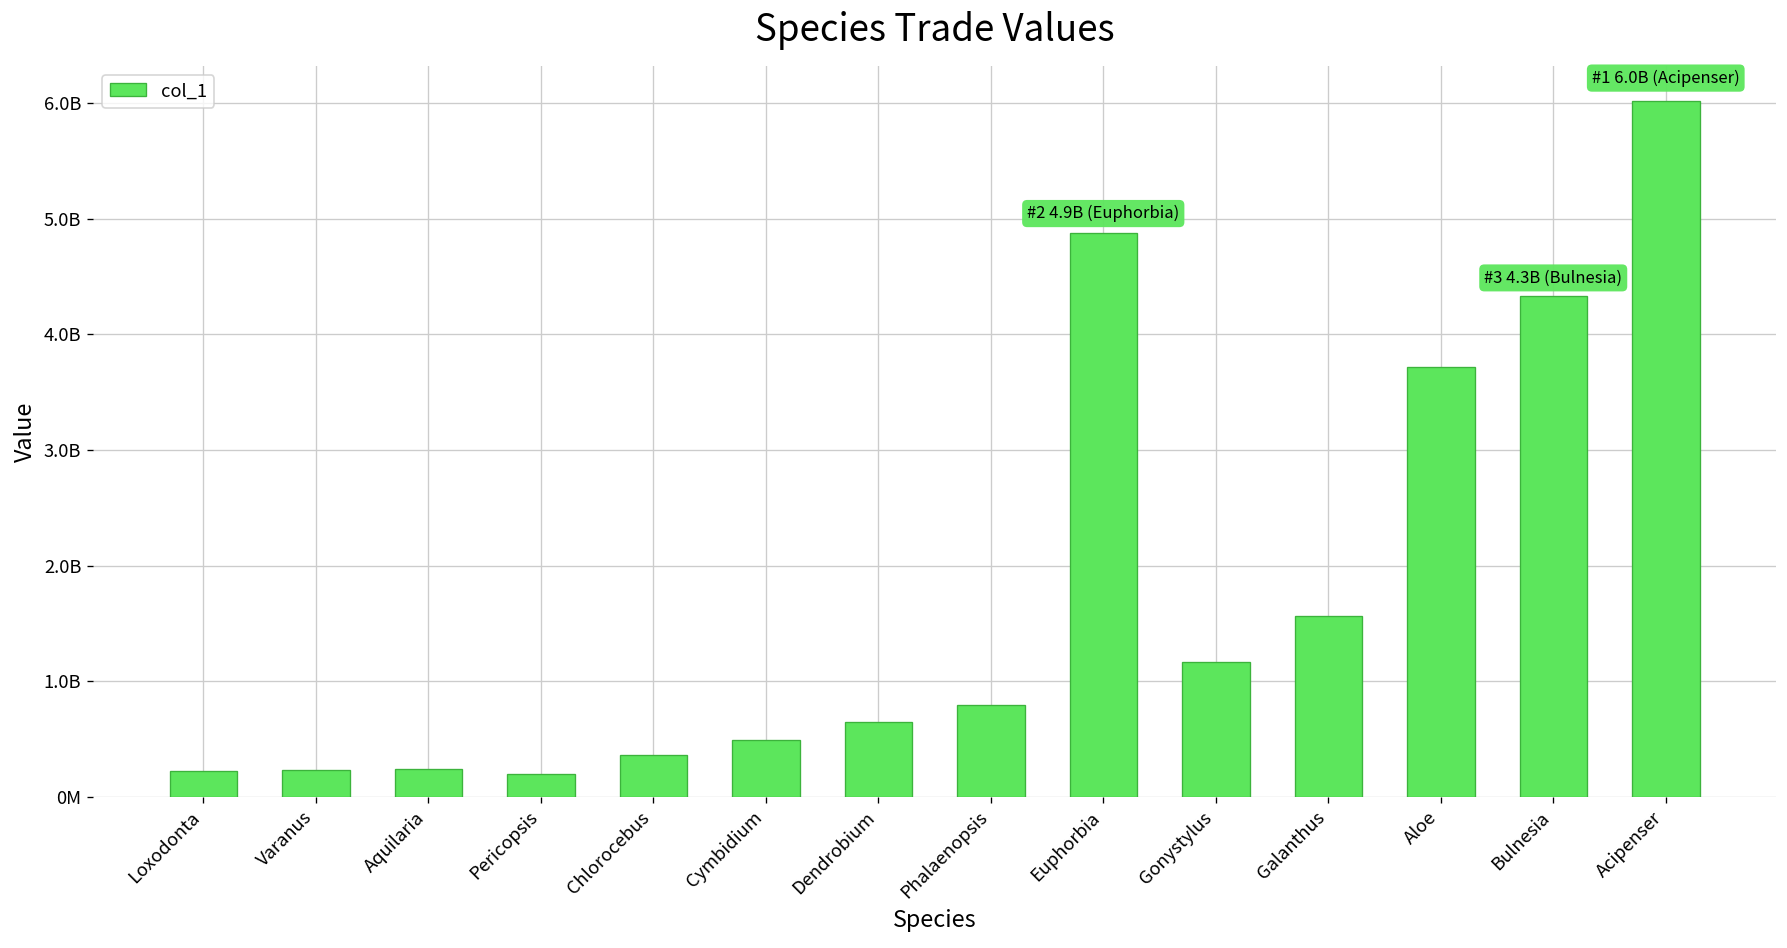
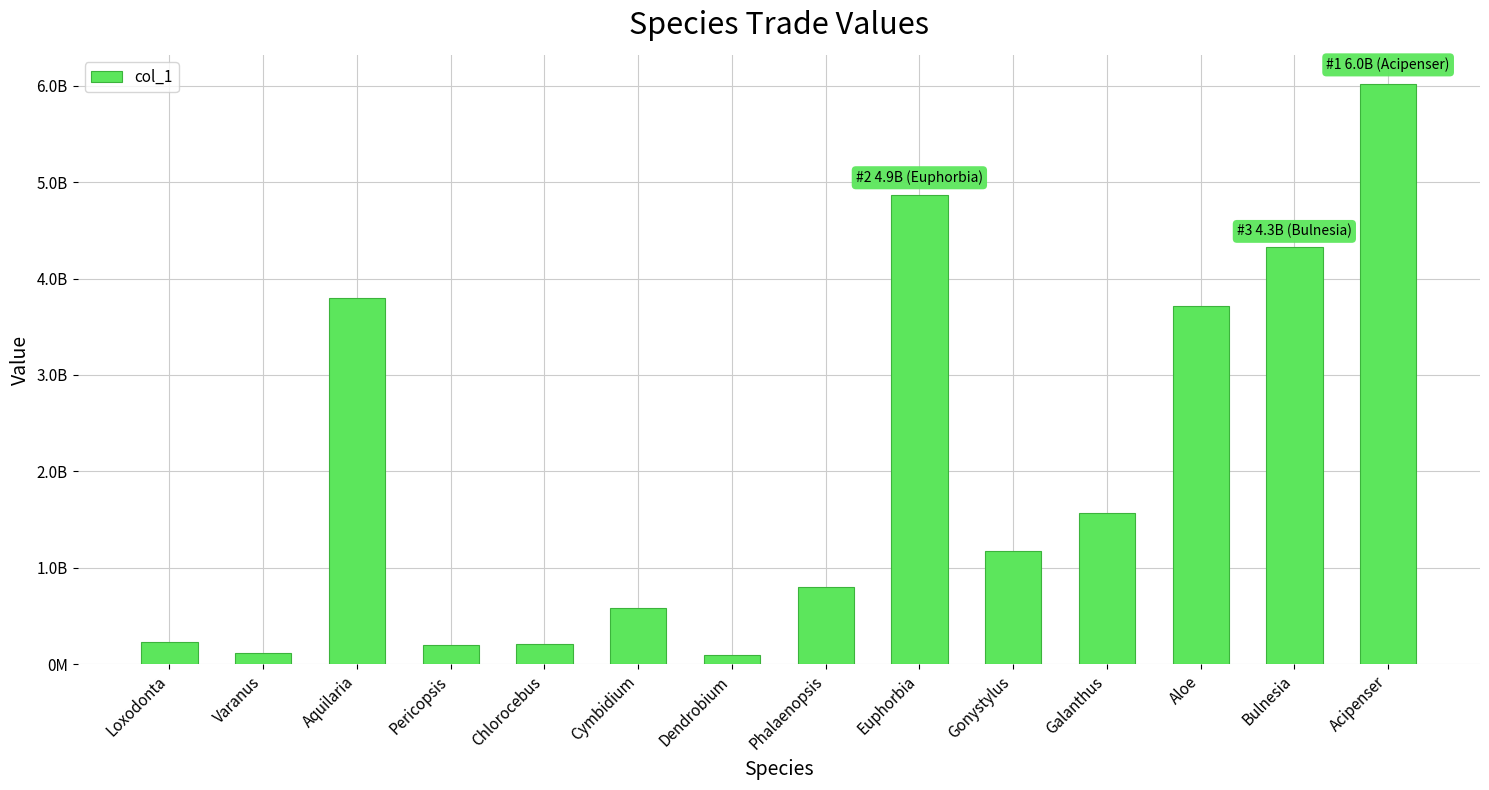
  {
    "Loxodonta": 200000000,
-   "Varanus": 200000000,
-   "Aquilaria": 200000000,
+   "Varanus": 100000000,
+   "Aquilaria": 3800000000,
    "Pericopsis": 200000000,
-   "Chlorocebus": 400000000,
-   "Cymbidium": 500000000,
-   "Dendrobium": 600000000,
+   "Chlorocebus": 200000000,
+   "Cymbidium": 600000000,
+   "Dendrobium": 100000000,
    "Phalaenopsis": 800000000,
    "Gonystylus": 1200000000,
    "Galanthus": 1600000000,
    "Aloe": 3700000000
  }
